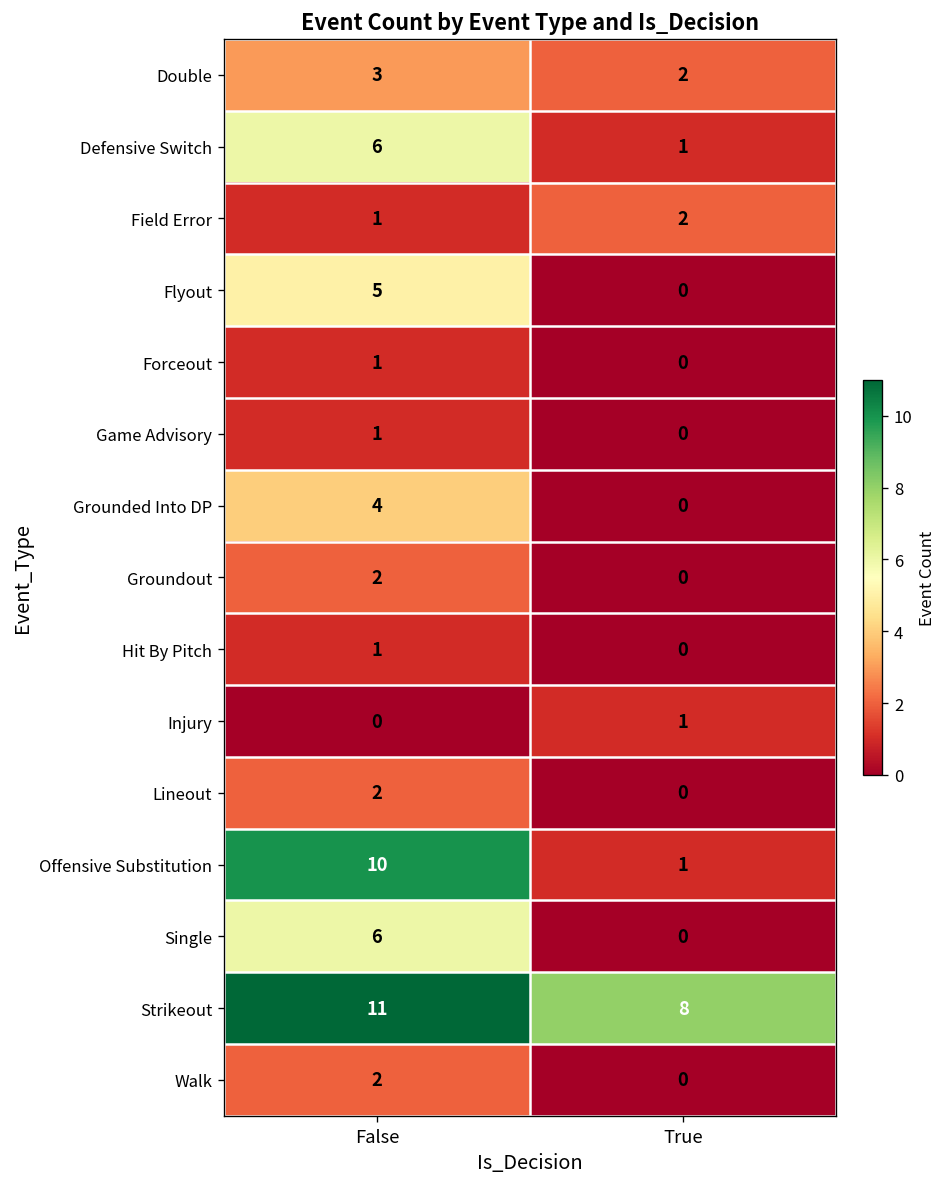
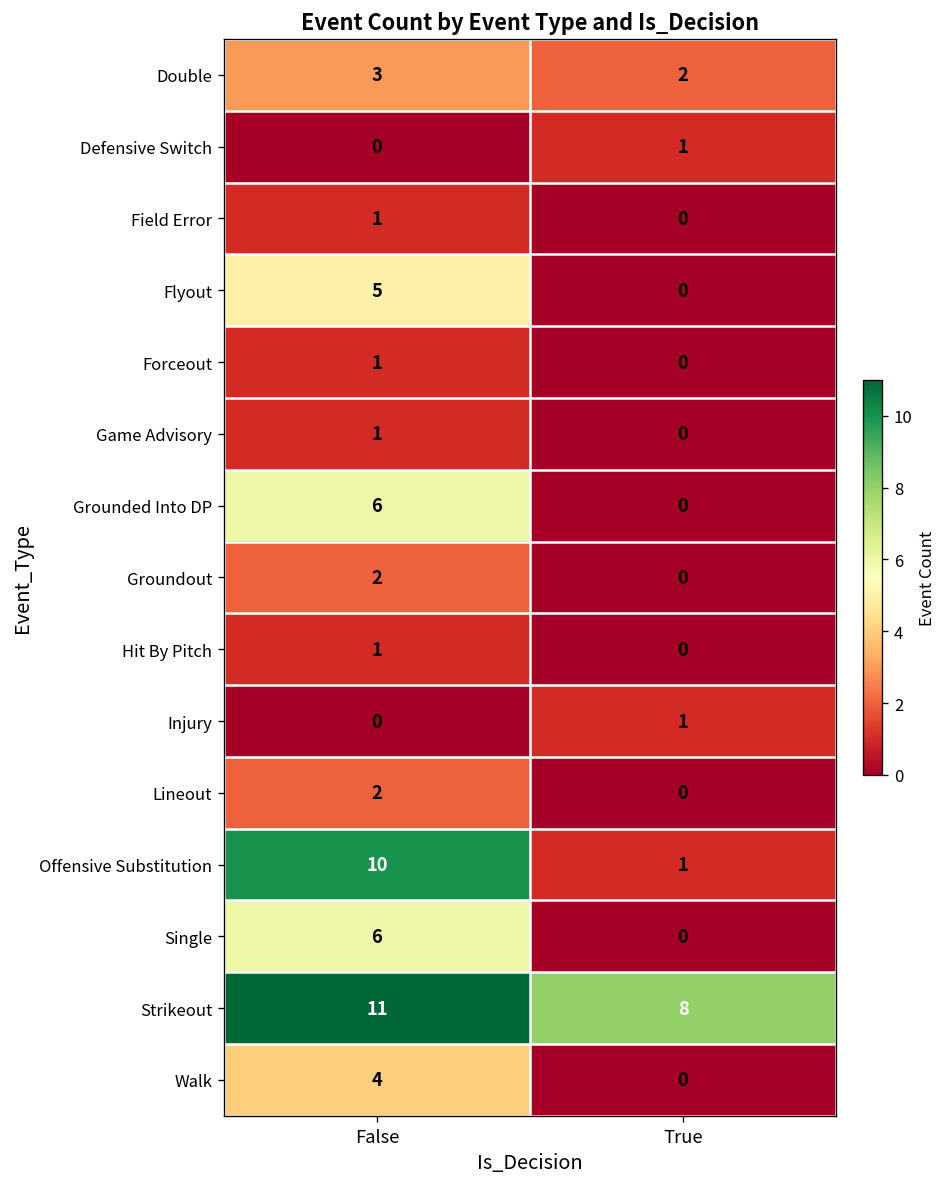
  {
    "Double": {
      "False": 3,
      "True": 2
    },
    "Defensive Switch": {
-     "False": 6,
+     "False": 0,
      "True": 1
    },
    "Field Error": {
      "False": 1,
-     "True": 2
+     "True": 0
    },
    "Flyout": {
      "False": 5,
      "True": 0
    },
    "Forceout": {
      "False": 1,
      "True": 0
    },
    "Game Advisory": {
      "False": 1,
      "True": 0
    },
    "Grounded Into DP": {
-     "False": 4,
+     "False": 6,
      "True": 0
    },
    "Groundout": {
      "False": 2,
      "True": 0
    },
    "Hit By Pitch": {
      "False": 1,
      "True": 0
    },
    "Injury": {
      "False": 0,
      "True": 1
    },
    "Lineout": {
      "False": 2,
      "True": 0
    },
    "Offensive Substitution": {
      "False": 10,
      "True": 1
    },
    "Single": {
      "False": 6,
      "True": 0
    },
    "Strikeout": {
      "False": 11,
      "True": 8
    },
    "Walk": {
-     "False": 2,
+     "False": 4,
      "True": 0
    }
  }
